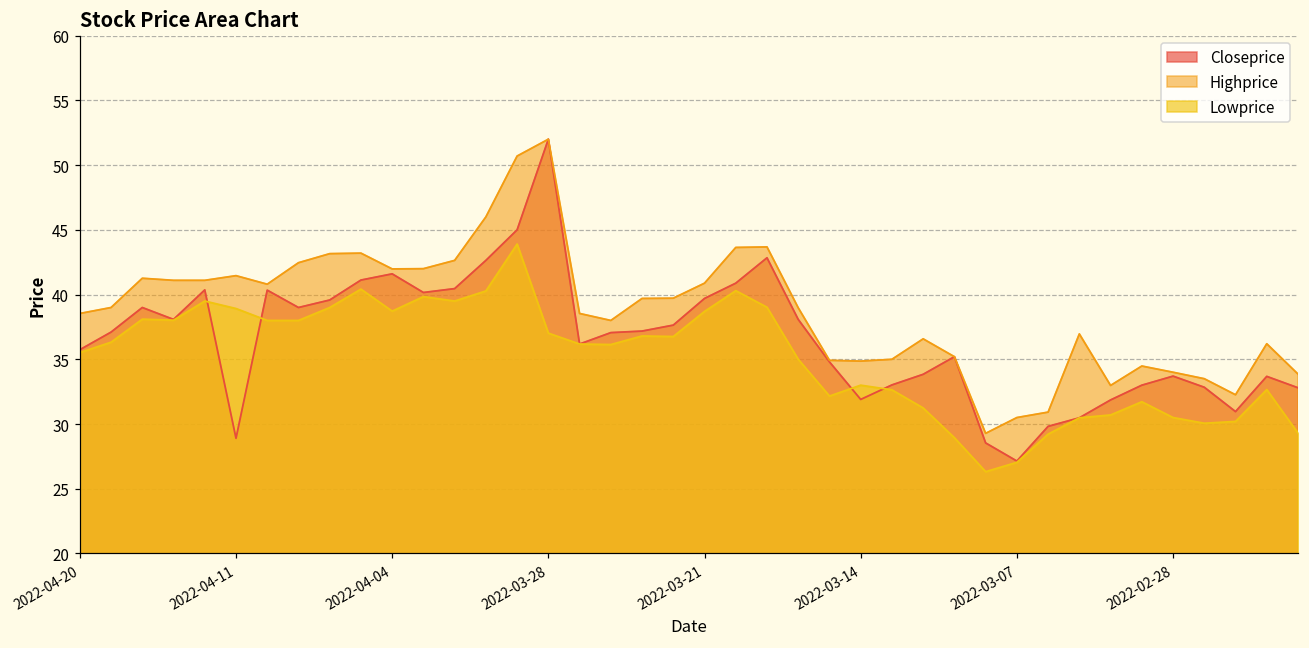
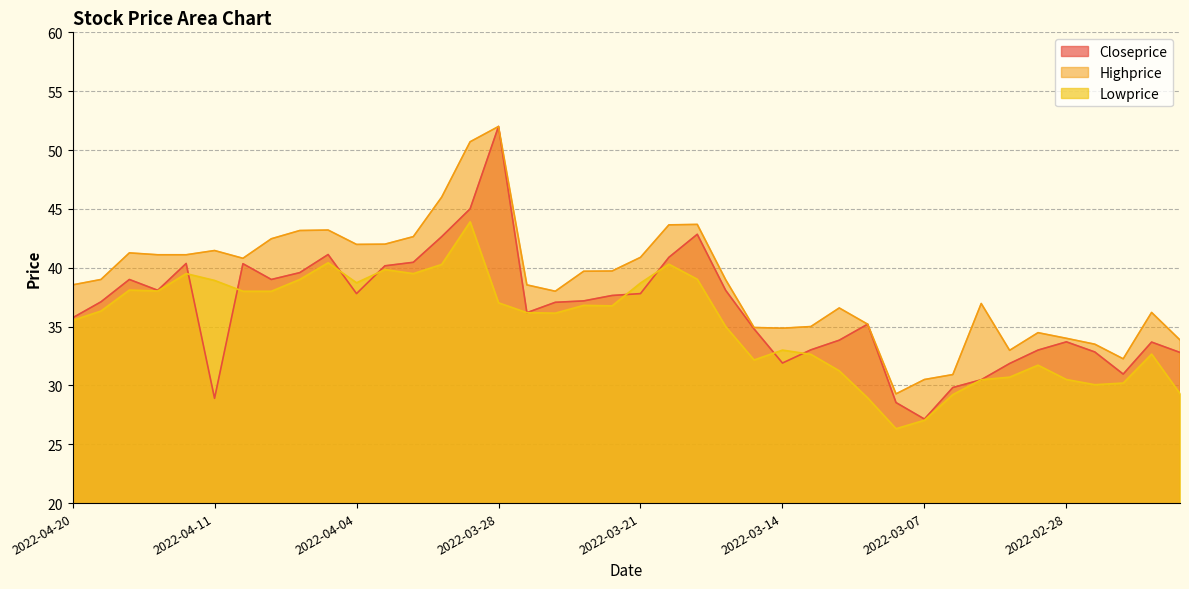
  {
    "Closeprice": {
      "2022-04-20": 35.7,
      "2022-04-11": 28.9,
-     "2022-04-04": 41.6,
-     "2022-03-21": 39.7,
+     "2022-04-04": 37.8,
+     "2022-03-21": 37.8,
      "2022-03-14": 31.9,
      "2022-02-28": 33.7
    }
  }
